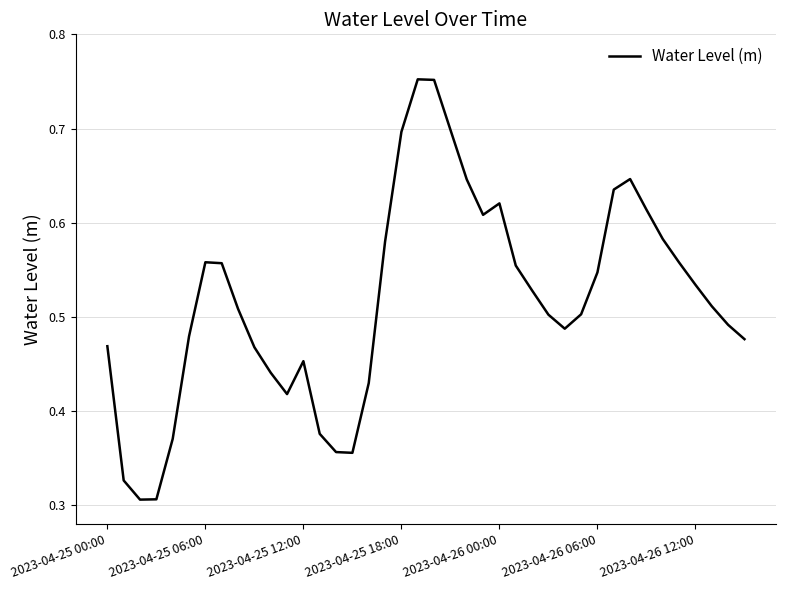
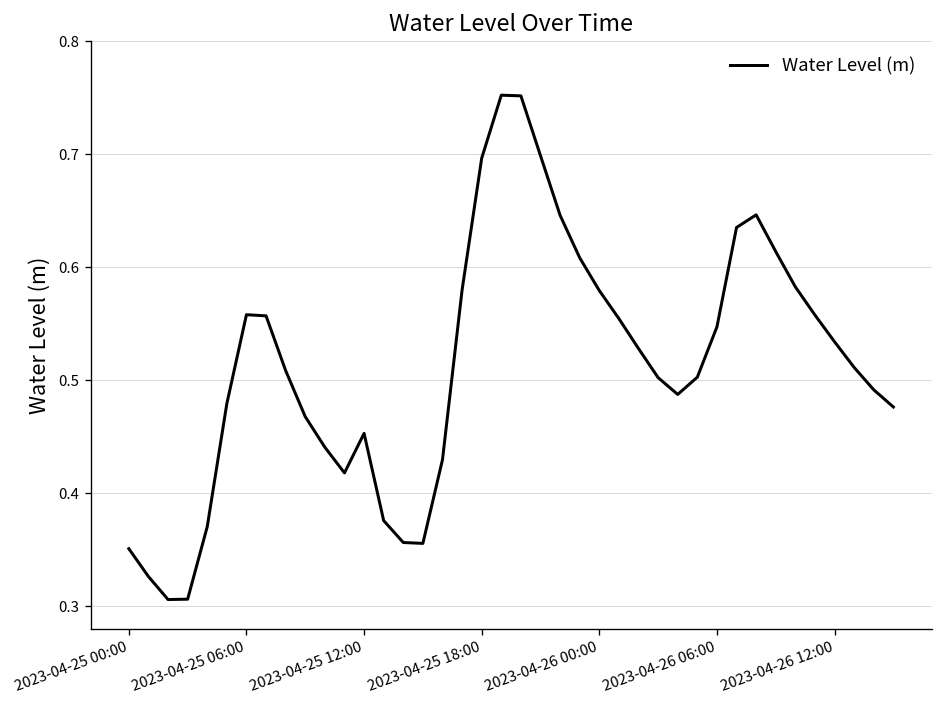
  {
-   "2023-04-25 00:00": 0.47,
+   "2023-04-25 00:00": 0.35,
    "2023-04-25 06:00": 0.56,
    "2023-04-25 12:00": 0.45,
    "2023-04-25 18:00": 0.70,
-   "2023-04-26 00:00": 0.62,
+   "2023-04-26 00:00": 0.58,
    "2023-04-26 06:00": 0.55,
    "2023-04-26 12:00": 0.53
  }
